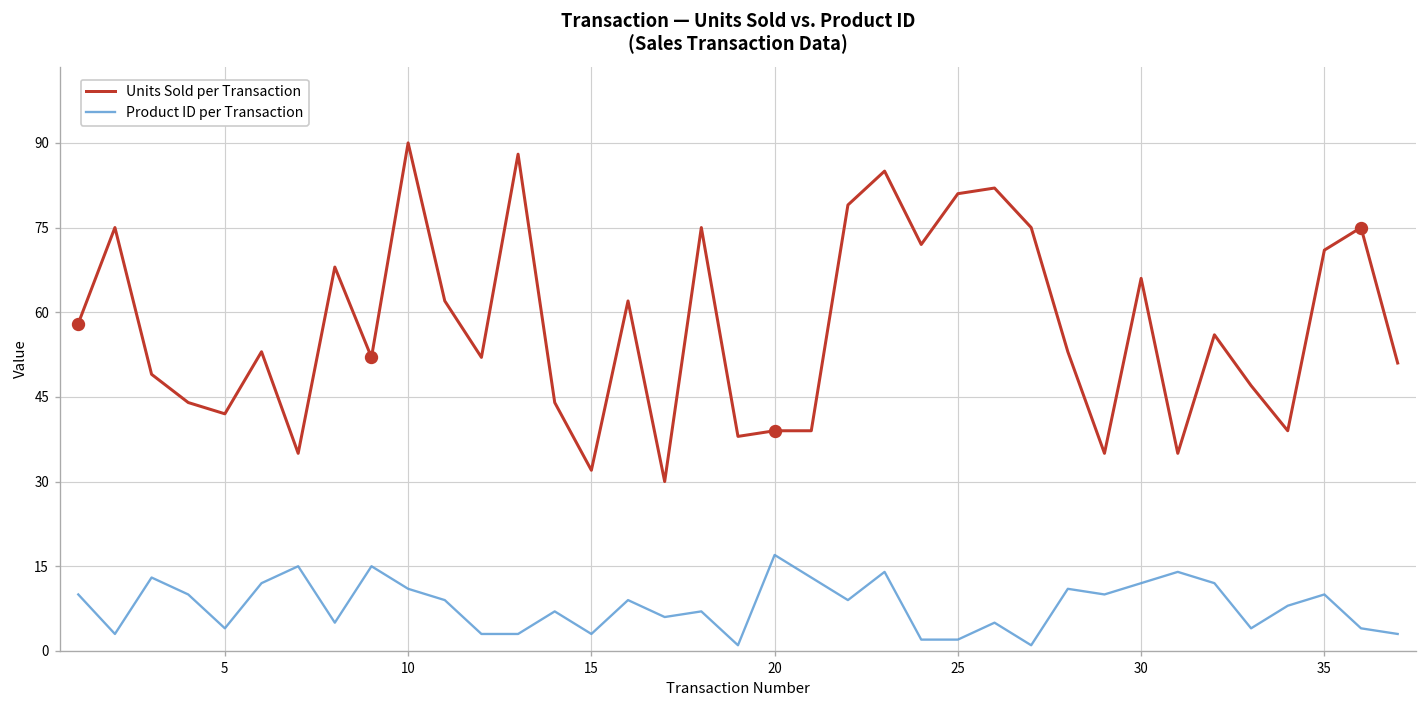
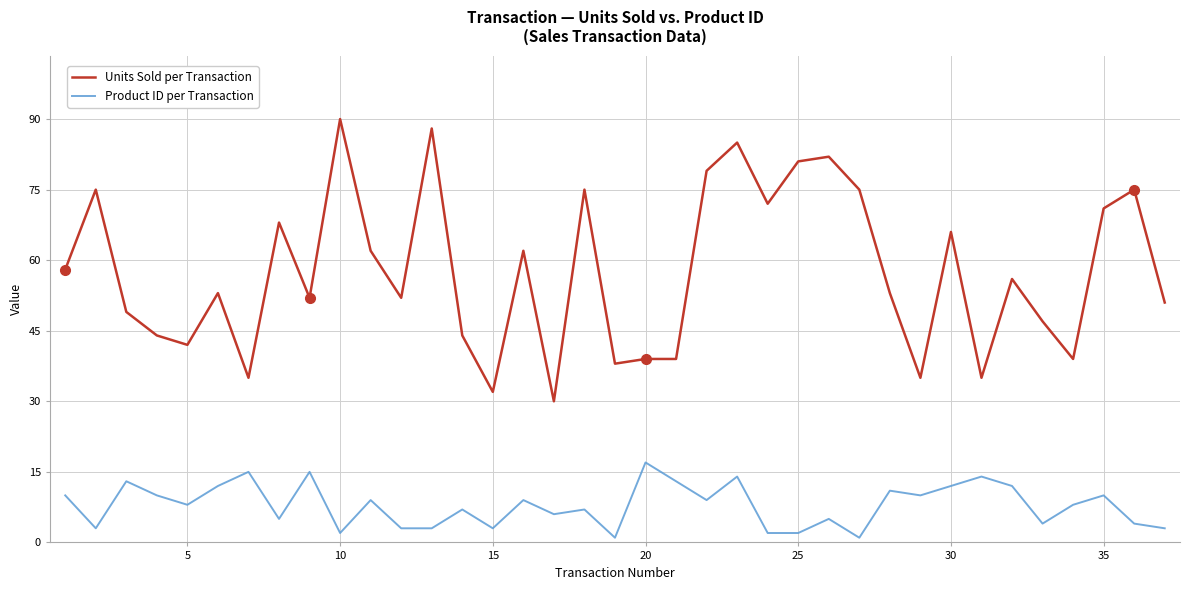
  {
    "Product ID per Transaction": {
-     "5": 4,
-     "10": 11,
+     "5": 8,
+     "10": 2,
      "15": 3,
      "20": 17,
      "25": 2,
      "30": 12,
      "35": 10
    }
  }
